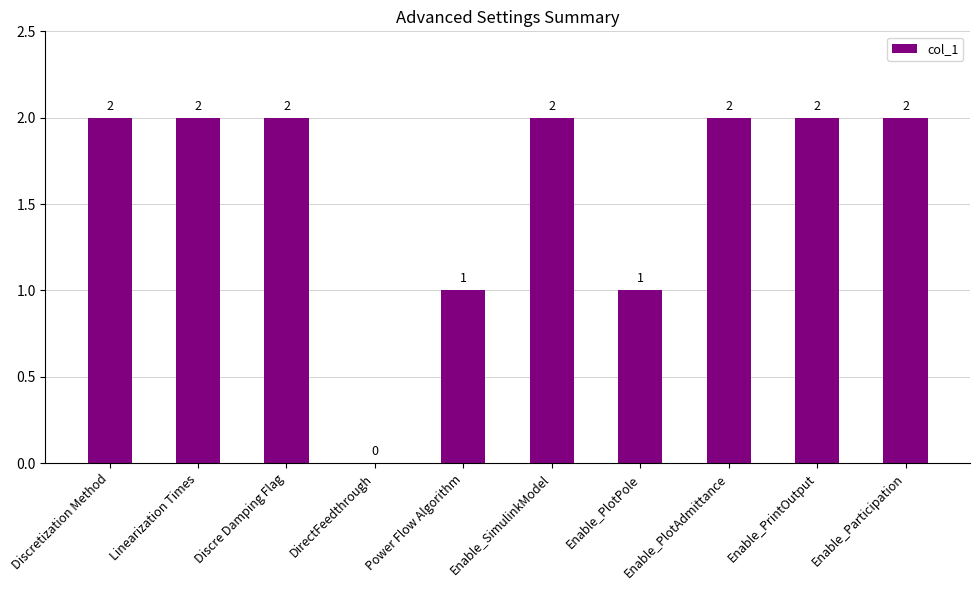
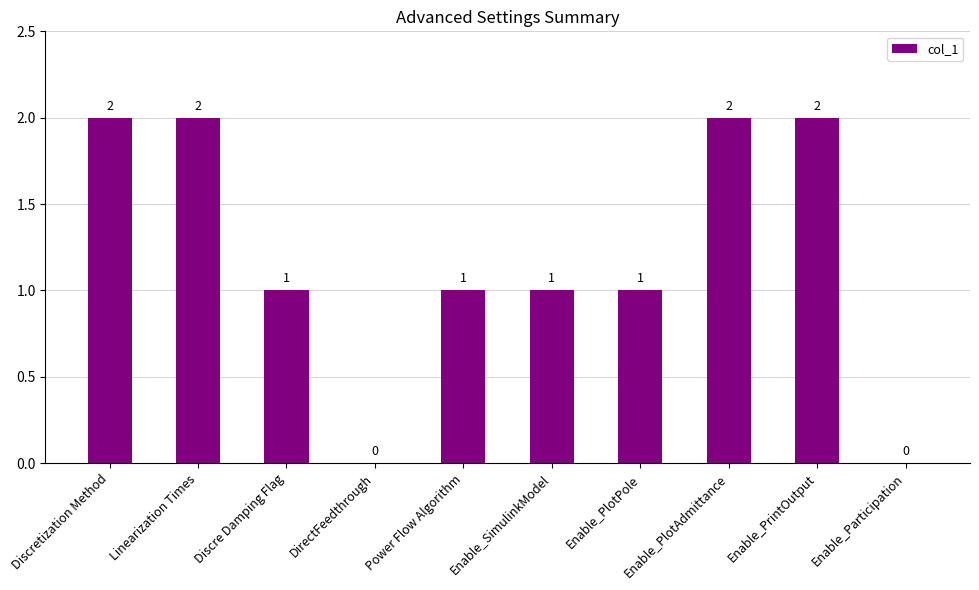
  {
    "Discretization Method": 2,
    "Linearization Times": 2,
-   "Discre Damping Flag": 2,
+   "Discre Damping Flag": 1,
    "DirectFeedthrough": 0,
    "Power Flow Algorithm": 1,
-   "Enable_SimulinkModel": 2,
+   "Enable_SimulinkModel": 1,
    "Enable_PlotPole": 1,
    "Enable_PlotAdmittance": 2,
    "Enable_PrintOutput": 2,
-   "Enable_Participation": 2
+   "Enable_Participation": 0
  }
